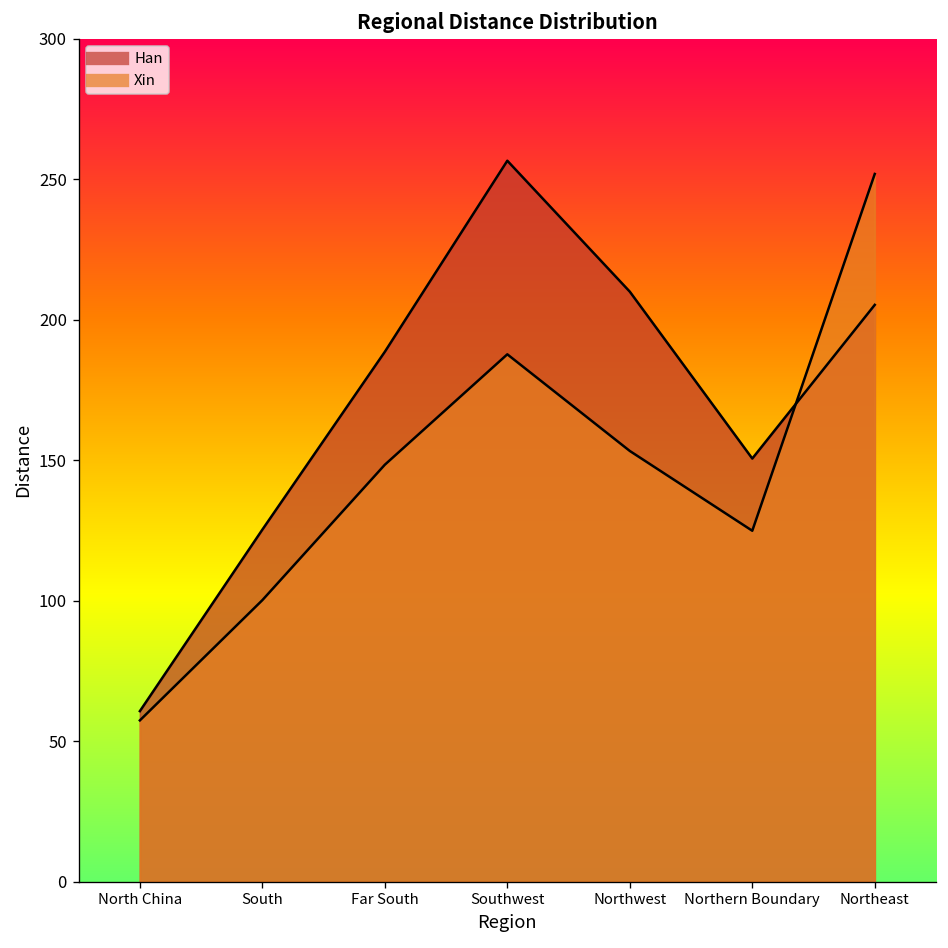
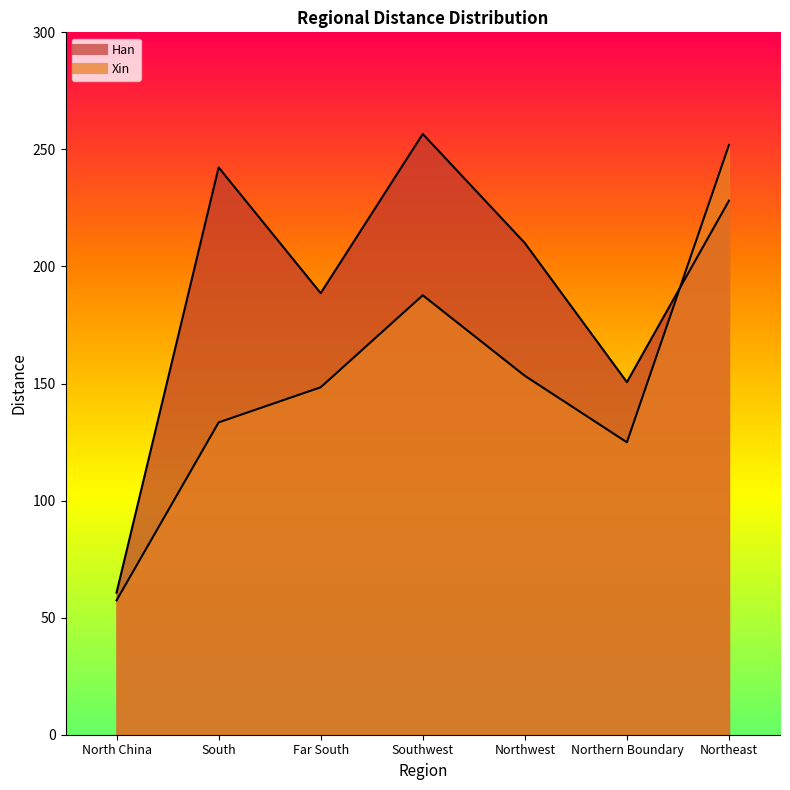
  {
    "Han": {
      "North China": 61,
-     "South": 125,
+     "South": 242,
      "Far South": 189,
      "Southwest": 257,
      "Northwest": 210,
      "Northern Boundary": 151,
-     "Northeast": 205
+     "Northeast": 228
    },
    "Xin": {
      "North China": 57,
-     "South": 100,
+     "South": 133,
      "Far South": 148,
      "Southwest": 188,
      "Northwest": 153,
      "Northern Boundary": 125,
      "Northeast": 252
    }
  }
